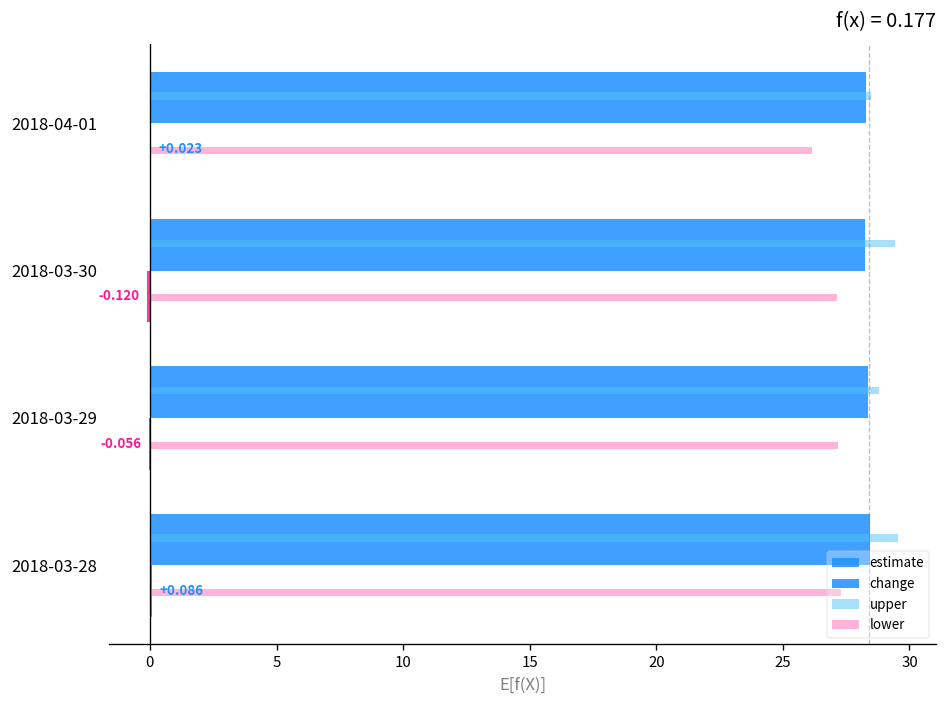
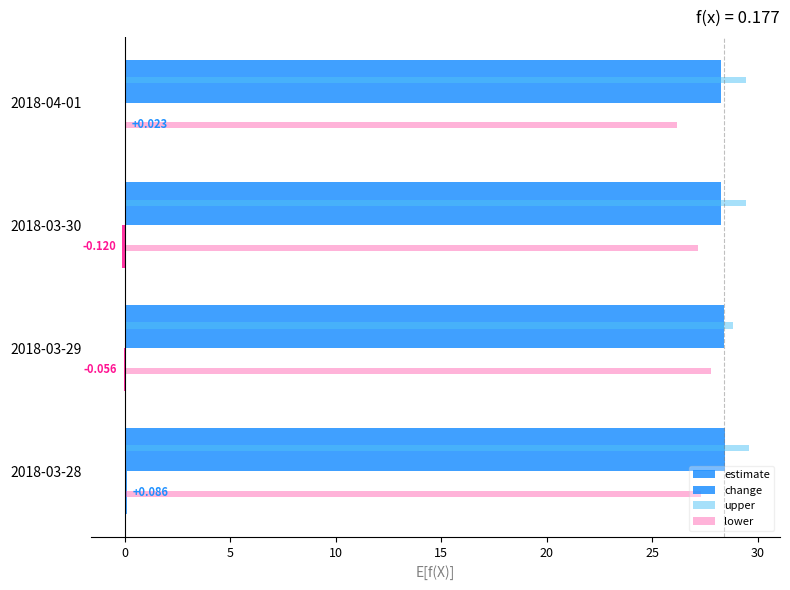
  {
    "upper": {
-     "2018-04-01": 28.5,
+     "2018-04-01": 29.5,
      "2018-03-30": 29.4,
      "2018-03-29": 28.8,
      "2018-03-28": 29.6
    },
    "lower": {
      "2018-03-30": 27.2,
-     "2018-03-29": 27.2
+     "2018-03-29": 27.8
    }
  }
